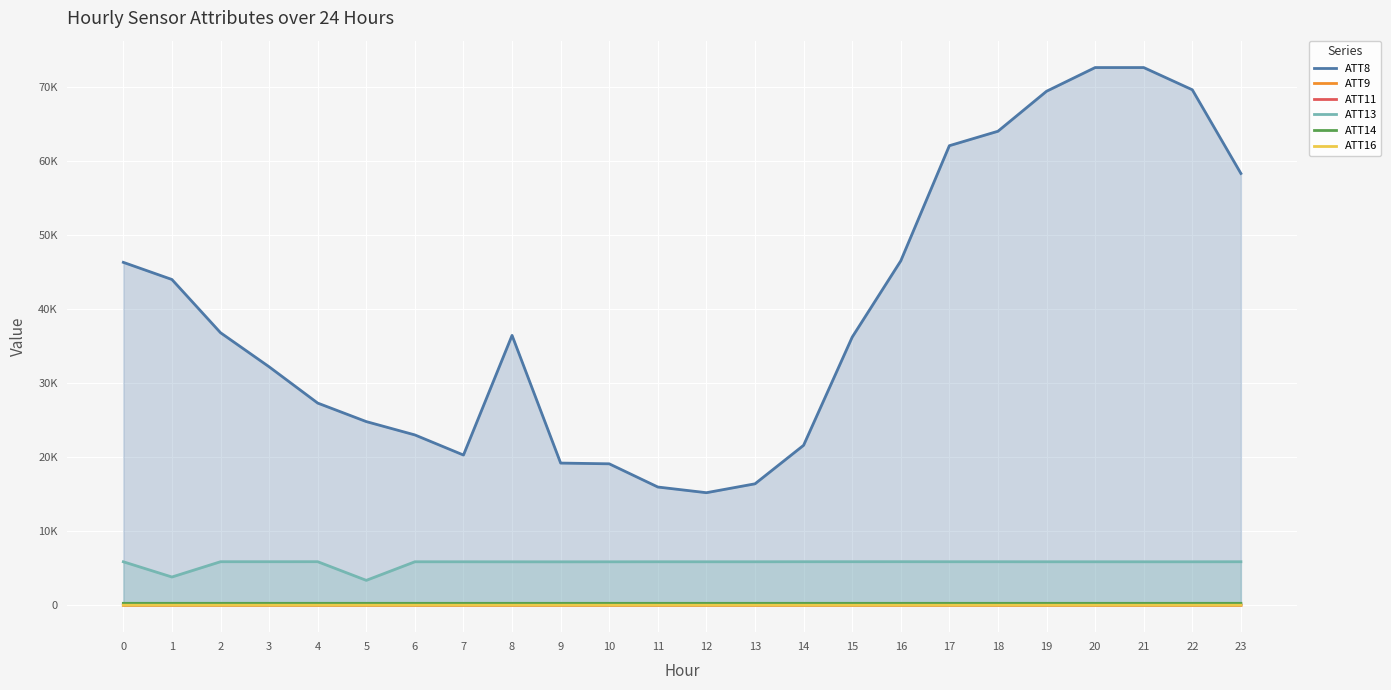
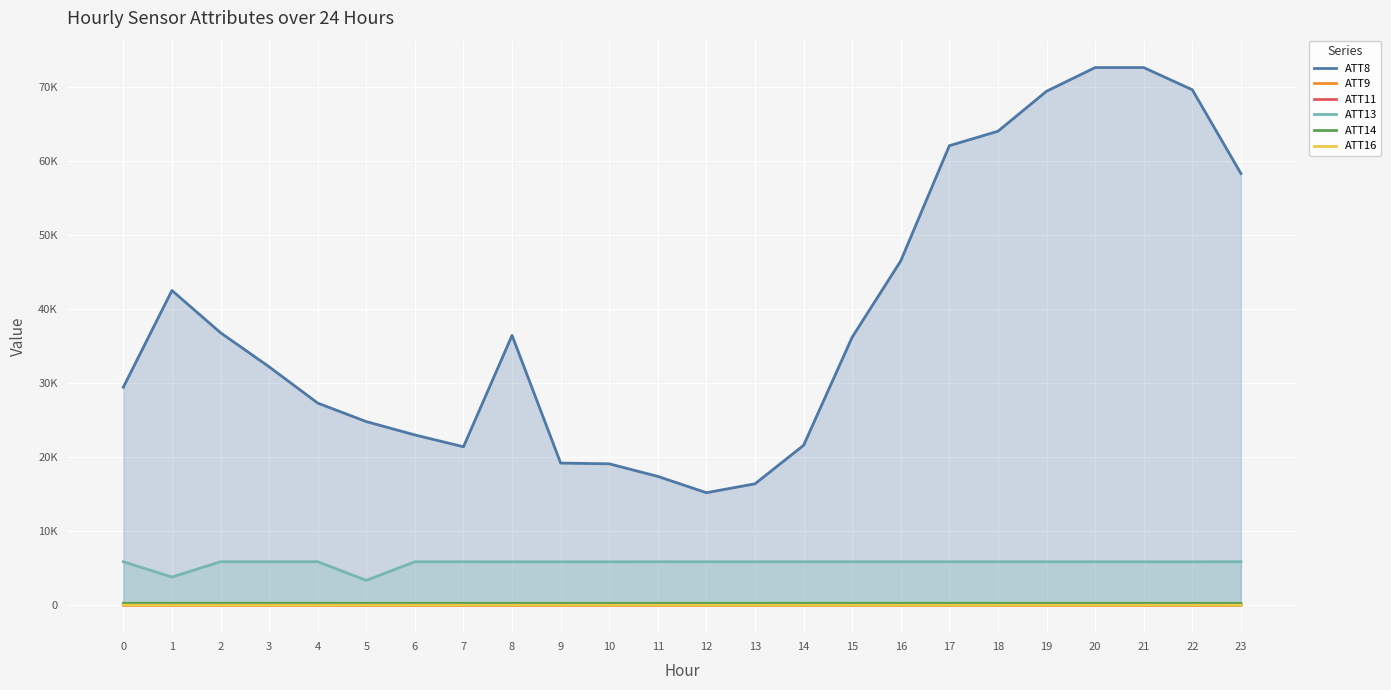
  {
    "ATT8": {
-     "0": 46000,
-     "1": 44000,
+     "0": 29000,
+     "1": 43000,
      "2": 37000,
      "3": 32000,
      "4": 27000,
      "5": 25000,
      "6": 23000,
-     "7": 20000,
+     "7": 21000,
      "8": 36000,
      "9": 19000,
      "10": 19000,
-     "11": 16000,
+     "11": 17000,
      "12": 15000,
      "13": 16000,
      "14": 22000,
      "15": 36000,
      "16": 47000,
      "17": 62000,
      "18": 64000,
      "19": 69000,
      "20": 73000,
      "21": 73000,
      "22": 70000,
      "23": 58000
    },
    "ATT13": {
      "0": 6000,
      "1": 4000,
      "2": 6000,
      "3": 6000,
      "4": 6000,
      "5": 3000,
      "6": 6000,
      "7": 6000,
      "8": 6000,
      "9": 6000,
      "10": 6000,
      "11": 6000,
      "12": 6000,
      "13": 6000,
      "14": 6000,
      "15": 6000,
      "16": 6000,
      "17": 6000,
      "18": 6000,
      "19": 6000,
      "20": 6000,
      "21": 6000,
      "22": 6000,
      "23": 6000
    }
  }
